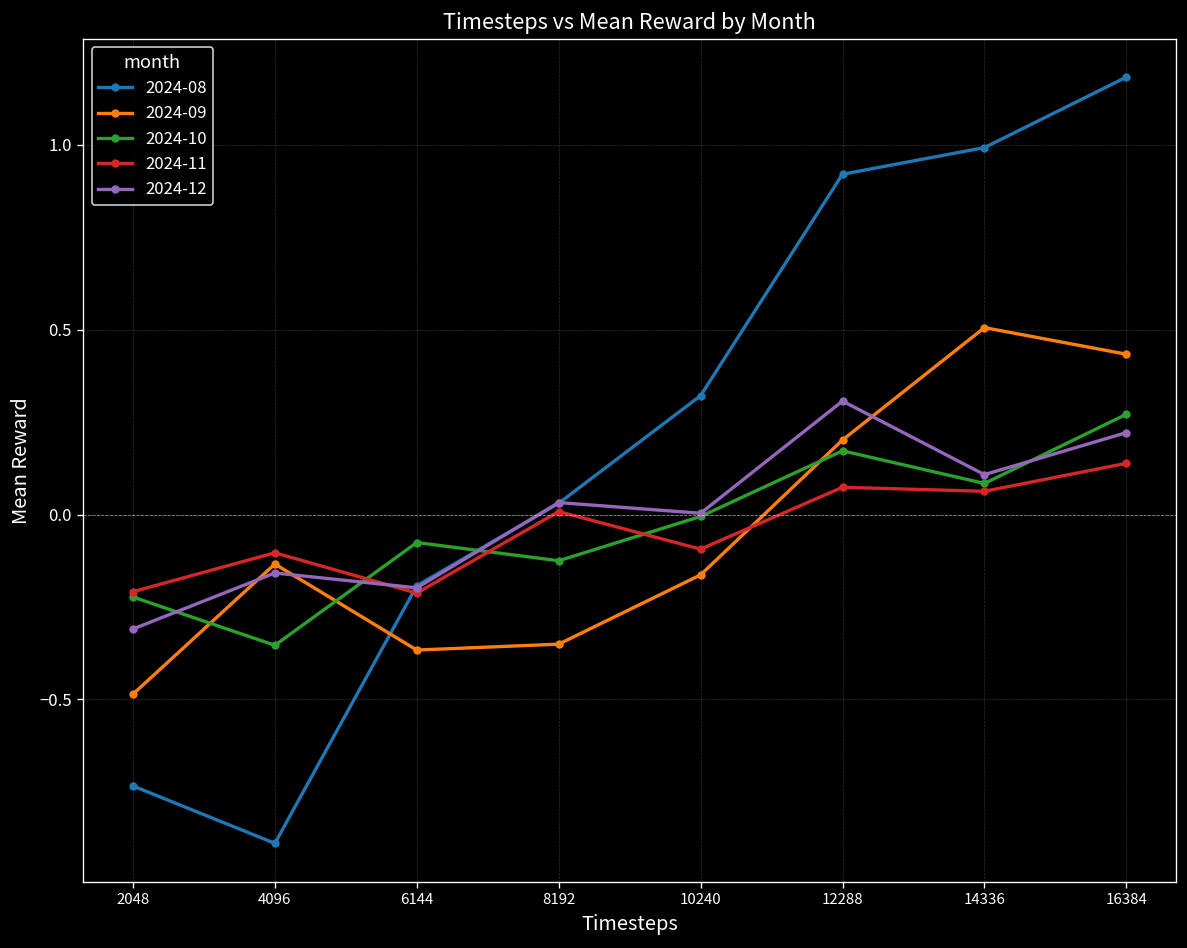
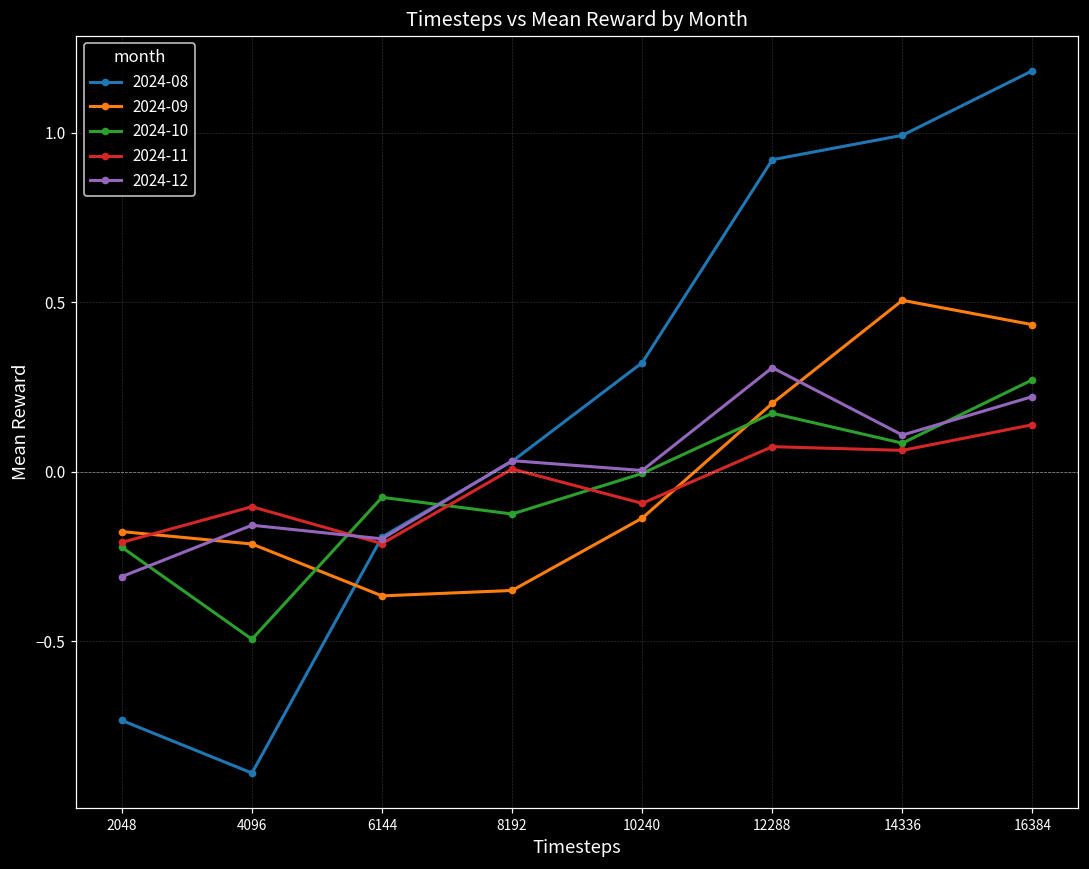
  {
    "2024-08": {
      "2048": -0.73,
      "4096": -0.89,
      "10240": 0.32,
      "12288": 0.92,
      "14336": 0.99,
      "16384": 1.18
    },
    "2024-09": {
-     "2048": -0.49,
-     "4096": -0.13,
+     "2048": -0.18,
+     "4096": -0.21,
      "6144": -0.37,
      "8192": -0.35,
-     "10240": -0.16,
+     "10240": -0.14,
      "12288": 0.20,
      "14336": 0.51,
      "16384": 0.43
    },
    "2024-10": {
      "2048": -0.22,
-     "4096": -0.35,
+     "4096": -0.49,
      "6144": -0.08,
      "8192": -0.12,
      "10240": -0.01,
      "12288": 0.17,
      "14336": 0.08,
      "16384": 0.27
    },
    "2024-11": {
      "2048": -0.21,
      "4096": -0.10,
      "6144": -0.21,
      "8192": 0.01,
      "10240": -0.09,
      "12288": 0.07,
      "14336": 0.06,
      "16384": 0.14
    },
    "2024-12": {
      "2048": -0.31,
      "4096": -0.16,
      "10240": 0.00,
      "12288": 0.31,
      "14336": 0.11,
      "16384": 0.22
    }
  }
